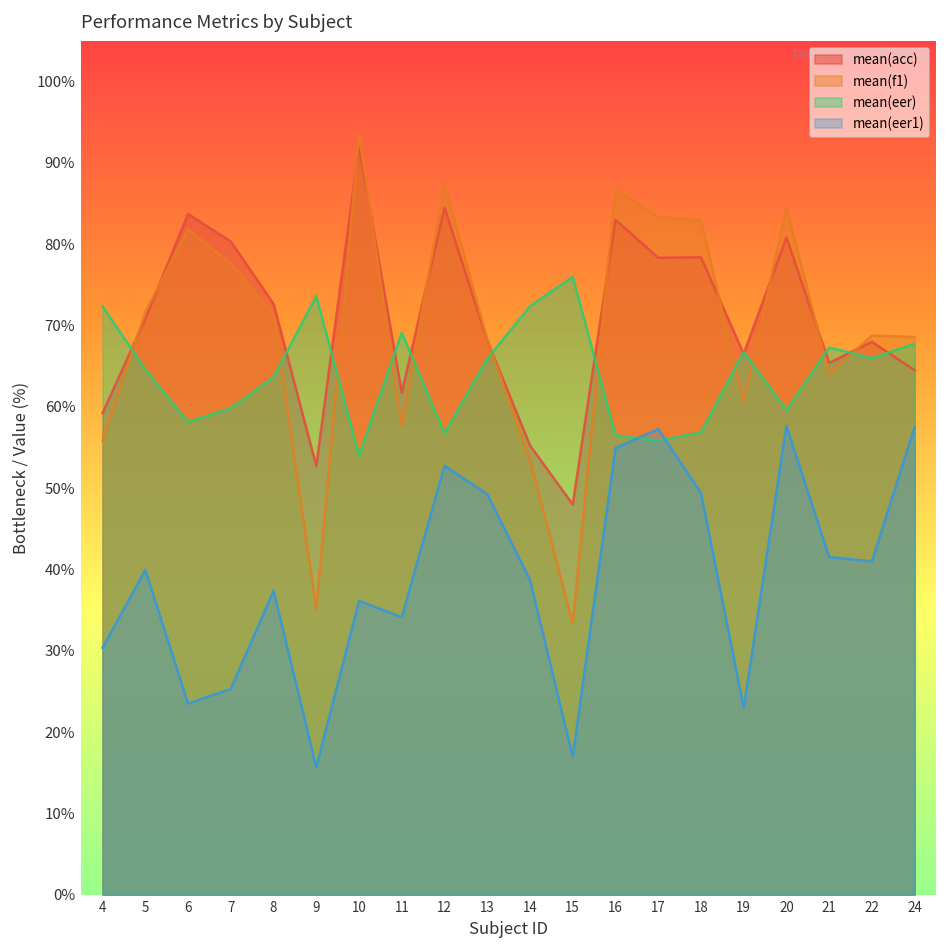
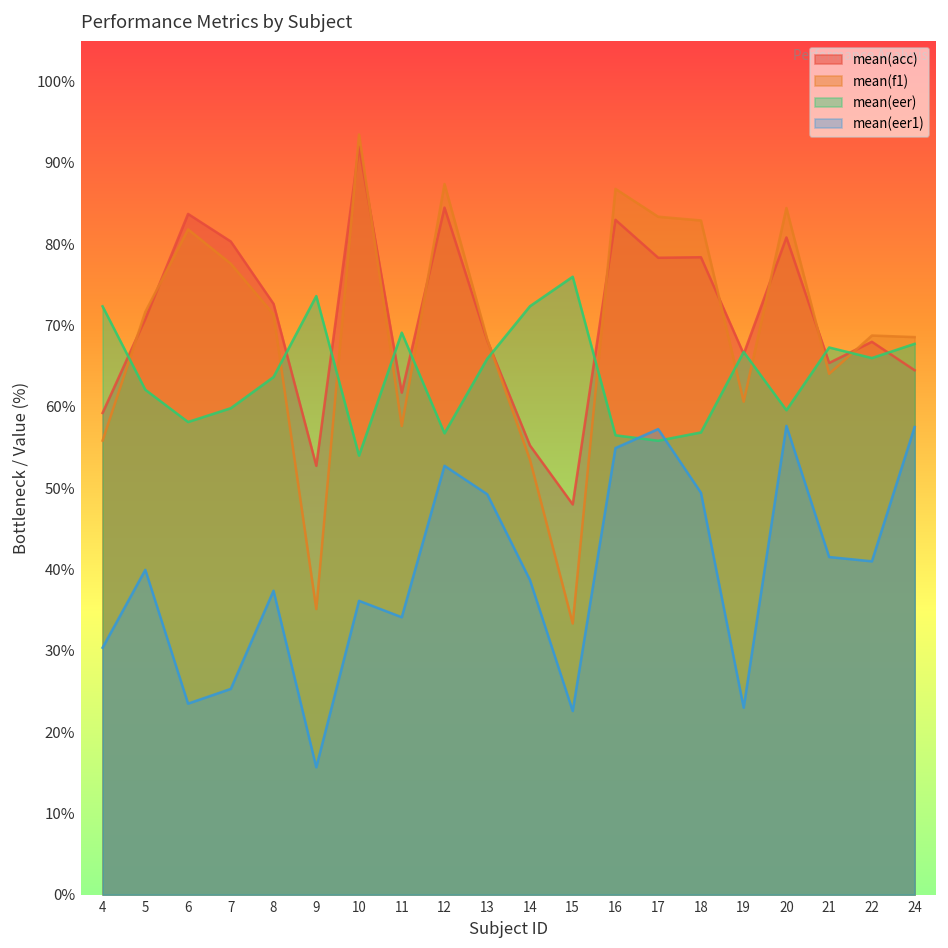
  {
    "mean(eer)": {
      "4": "72%",
-     "5": "65%",
+     "5": "62%",
      "6": "58%",
      "7": "60%",
      "8": "64%",
      "9": "74%",
      "10": "54%",
      "11": "69%",
      "12": "57%",
      "13": "66%",
      "14": "72%",
      "15": "76%",
      "16": "56%",
      "17": "56%",
      "18": "57%",
      "20": "60%",
      "21": "67%",
      "22": "66%",
      "24": "68%"
    },
    "mean(eer1)": {
      "4": "30%",
      "5": "40%",
      "6": "24%",
      "7": "25%",
      "8": "37%",
      "9": "16%",
      "10": "36%",
      "11": "34%",
      "12": "53%",
      "13": "49%",
      "14": "39%",
-     "15": "17%",
+     "15": "23%",
      "16": "55%",
      "17": "57%",
      "18": "49%",
      "19": "23%",
      "20": "58%",
      "21": "42%",
      "22": "41%",
      "24": "58%"
    }
  }
